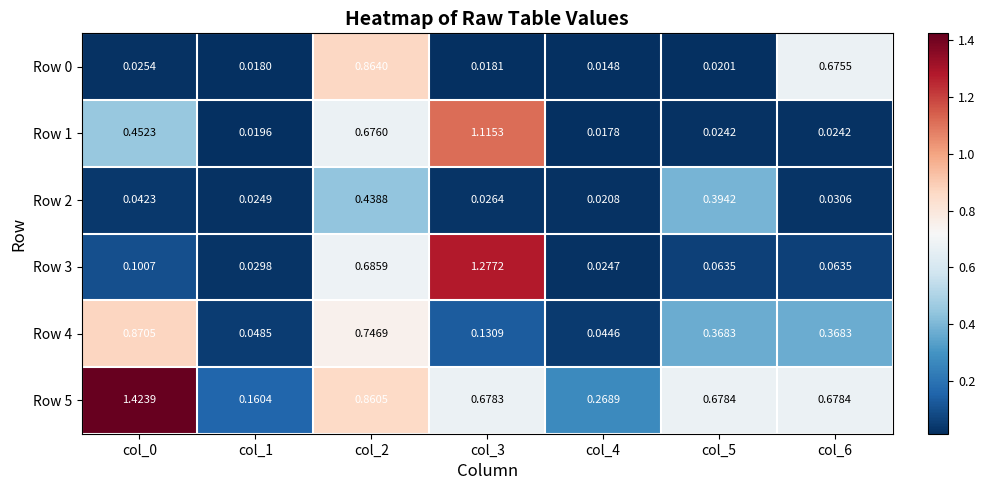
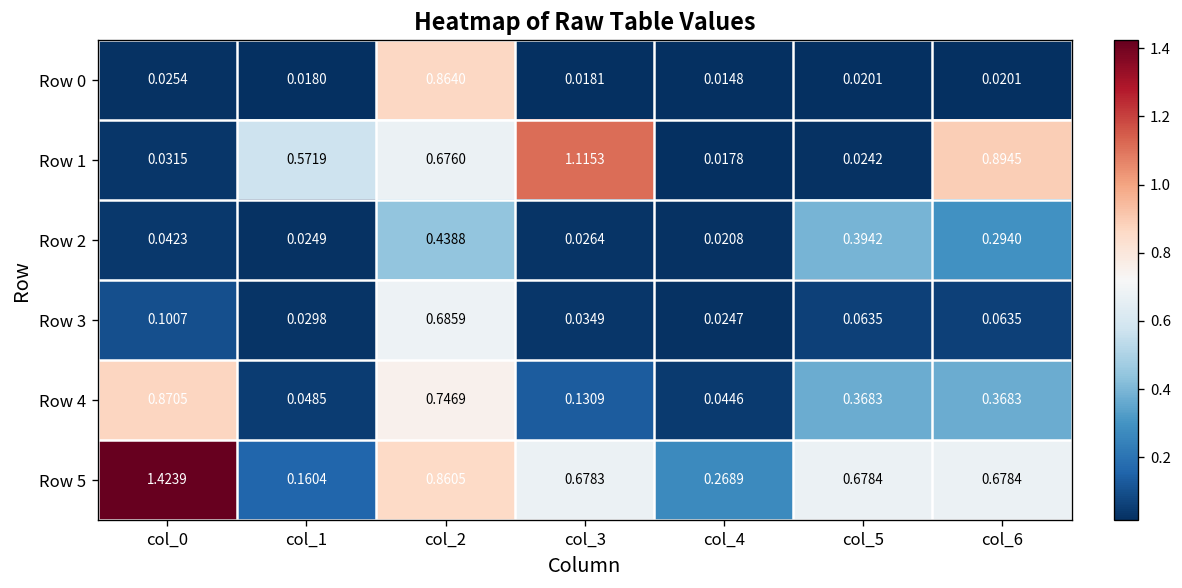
  {
    "Row 0": {
      "col_0": 0.0254,
      "col_1": 0.0180,
      "col_2": 0.8640,
      "col_3": 0.0181,
      "col_4": 0.0148,
      "col_5": 0.0201,
-     "col_6": 0.6755
+     "col_6": 0.0201
    },
    "Row 1": {
-     "col_0": 0.4523,
-     "col_1": 0.0196,
+     "col_0": 0.0315,
+     "col_1": 0.5719,
      "col_2": 0.6760,
      "col_3": 1.1153,
      "col_4": 0.0178,
      "col_5": 0.0242,
-     "col_6": 0.0242
+     "col_6": 0.8945
    },
    "Row 2": {
      "col_0": 0.0423,
      "col_1": 0.0249,
      "col_2": 0.4388,
      "col_3": 0.0264,
      "col_4": 0.0208,
      "col_5": 0.3942,
-     "col_6": 0.0306
+     "col_6": 0.2940
    },
    "Row 3": {
      "col_0": 0.1007,
      "col_1": 0.0298,
      "col_2": 0.6859,
-     "col_3": 1.2772,
+     "col_3": 0.0349,
      "col_4": 0.0247,
      "col_5": 0.0635,
      "col_6": 0.0635
    },
    "Row 4": {
      "col_0": 0.8705,
      "col_1": 0.0485,
      "col_2": 0.7469,
      "col_3": 0.1309,
      "col_4": 0.0446,
      "col_5": 0.3683,
      "col_6": 0.3683
    },
    "Row 5": {
      "col_0": 1.4239,
      "col_1": 0.1604,
      "col_2": 0.8605,
      "col_3": 0.6783,
      "col_4": 0.2689,
      "col_5": 0.6784,
      "col_6": 0.6784
    }
  }
